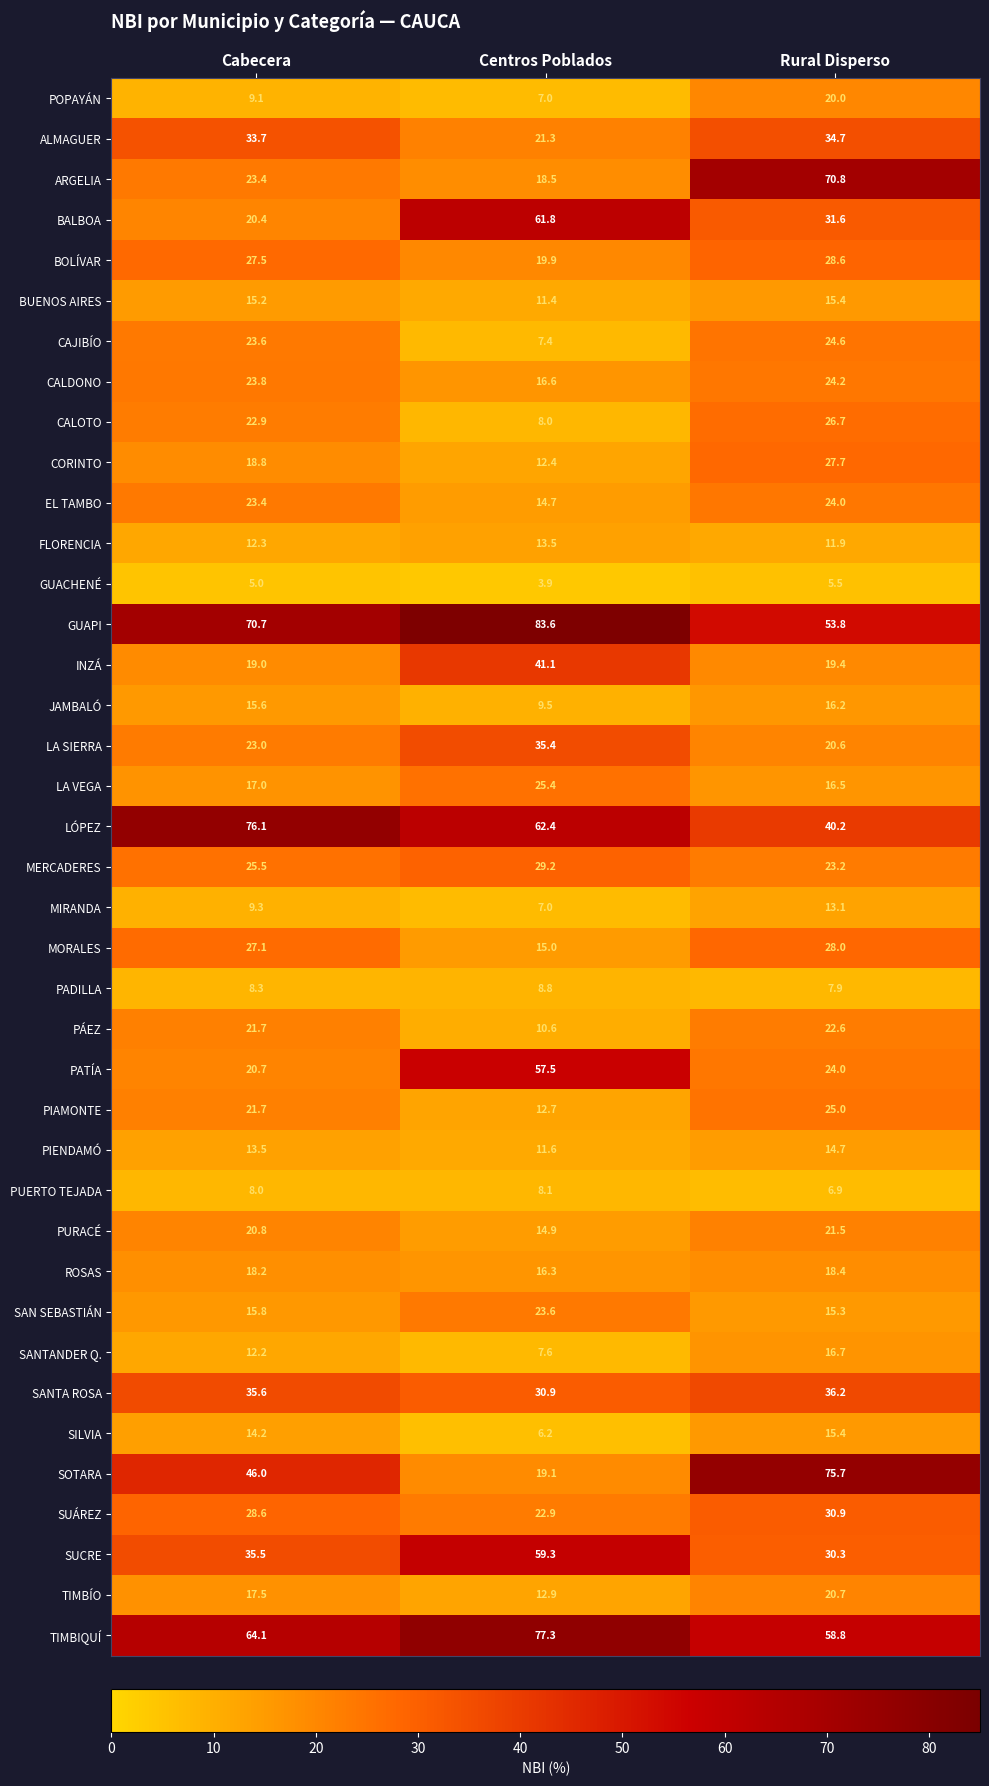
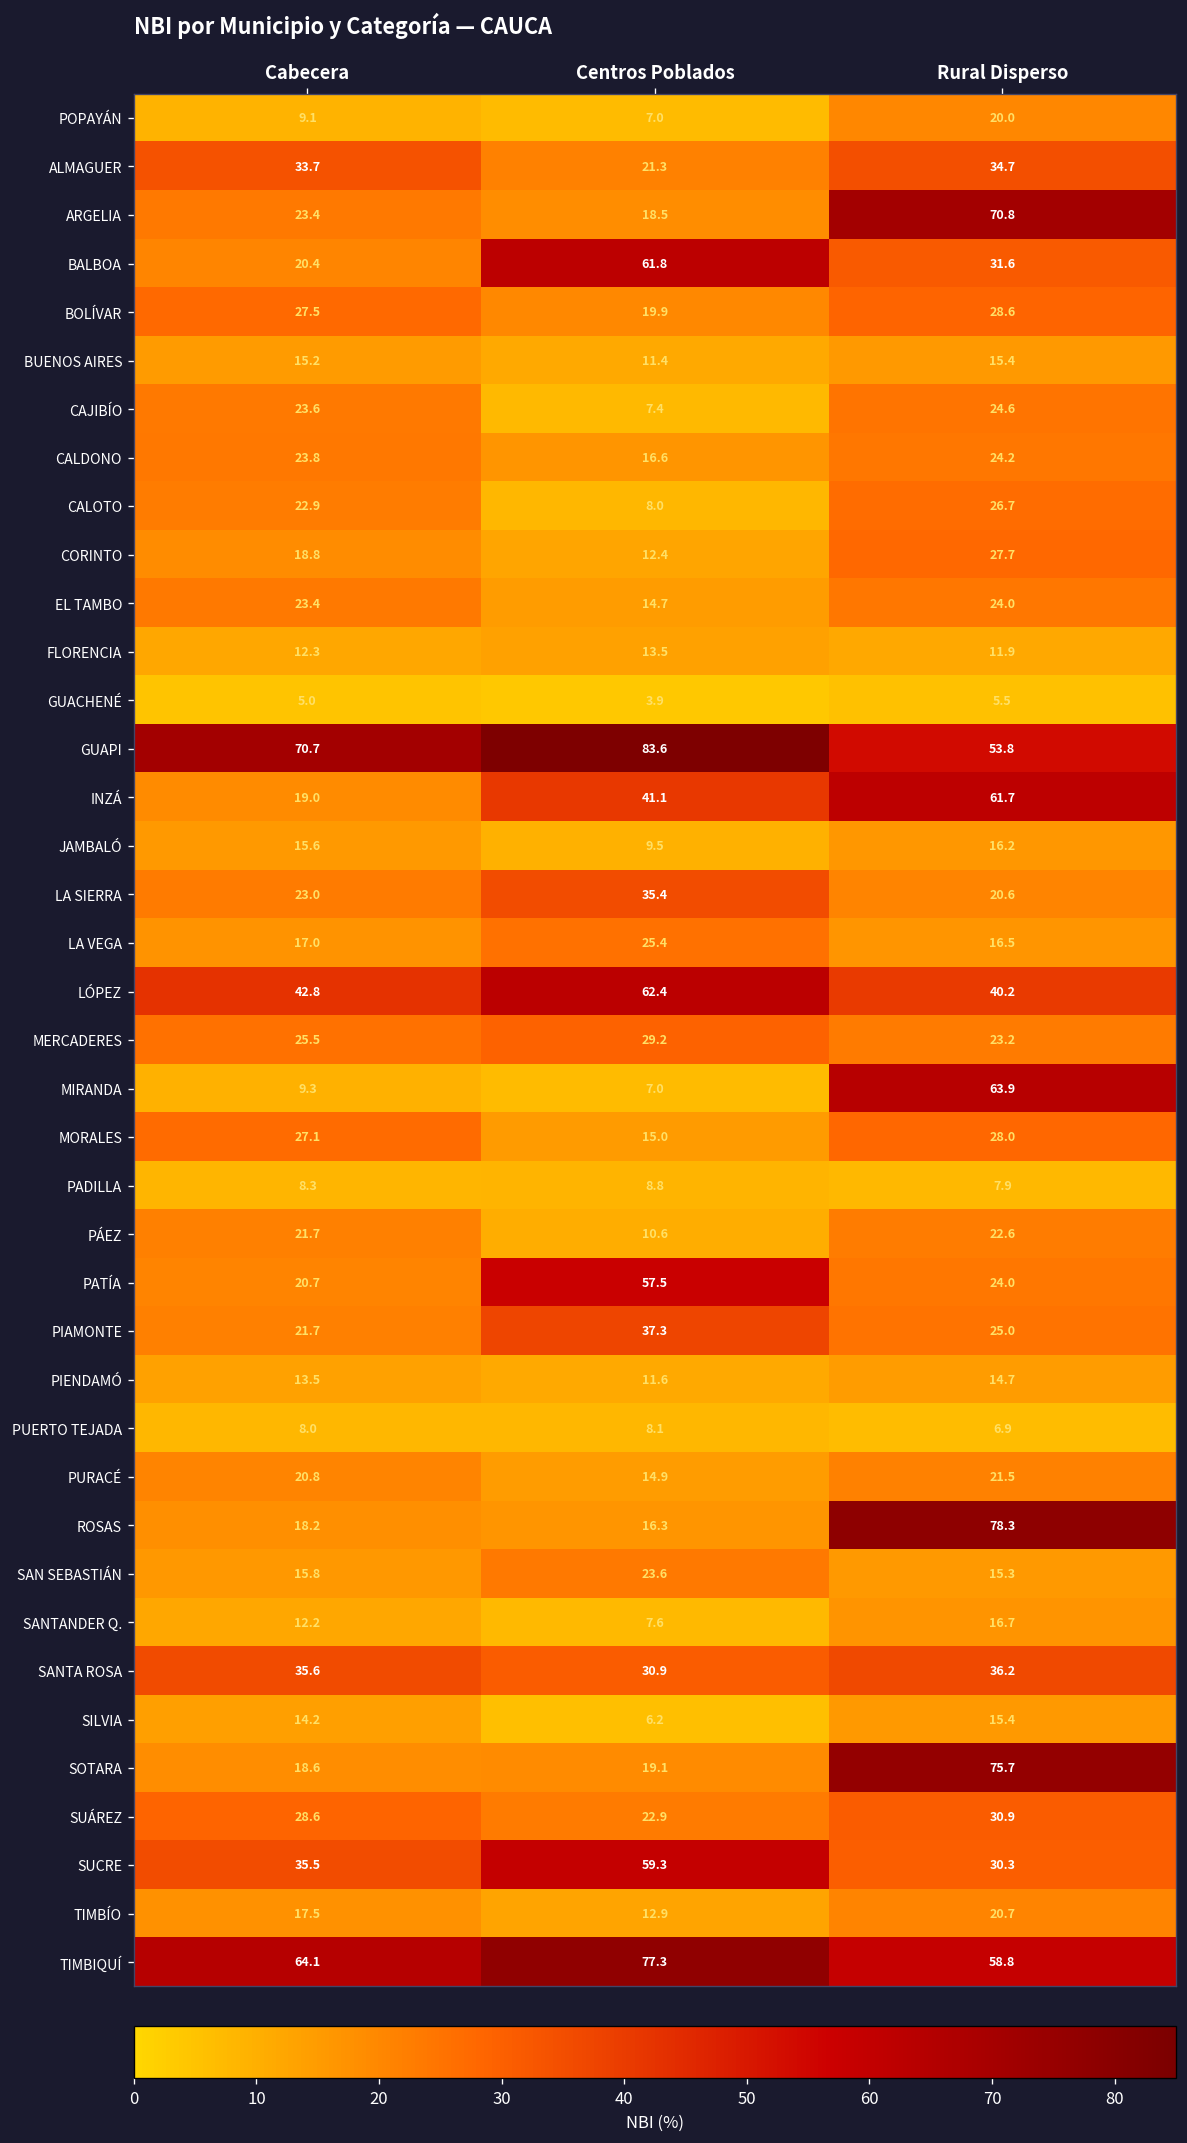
  {
    "POPAYÁN": {
      "Cabecera": 9.1,
      "Centros Poblados": 7.0,
      "Rural Disperso": 20.0
    },
    "ALMAGUER": {
      "Cabecera": 33.7,
      "Centros Poblados": 21.3,
      "Rural Disperso": 34.7
    },
    "ARGELIA": {
      "Cabecera": 23.4,
      "Centros Poblados": 18.5,
      "Rural Disperso": 70.8
    },
    "BALBOA": {
      "Cabecera": 20.4,
      "Centros Poblados": 61.8,
      "Rural Disperso": 31.6
    },
    "BOLÍVAR": {
      "Cabecera": 27.5,
      "Centros Poblados": 19.9,
      "Rural Disperso": 28.6
    },
    "BUENOS AIRES": {
      "Cabecera": 15.2,
      "Centros Poblados": 11.4,
      "Rural Disperso": 15.4
    },
    "CAJIBÍO": {
      "Cabecera": 23.6,
      "Centros Poblados": 7.4,
      "Rural Disperso": 24.6
    },
    "CALDONO": {
      "Cabecera": 23.8,
      "Centros Poblados": 16.6,
      "Rural Disperso": 24.2
    },
    "CALOTO": {
      "Cabecera": 22.9,
      "Centros Poblados": 8.0,
      "Rural Disperso": 26.7
    },
    "CORINTO": {
      "Cabecera": 18.8,
      "Centros Poblados": 12.4,
      "Rural Disperso": 27.7
    },
    "EL TAMBO": {
      "Cabecera": 23.4,
      "Centros Poblados": 14.7,
      "Rural Disperso": 24.0
    },
    "FLORENCIA": {
      "Cabecera": 12.3,
      "Centros Poblados": 13.5,
      "Rural Disperso": 11.9
    },
    "GUACHENÉ": {
      "Cabecera": 5.0,
      "Centros Poblados": 3.9,
      "Rural Disperso": 5.5
    },
    "GUAPI": {
      "Cabecera": 70.7,
      "Centros Poblados": 83.6,
      "Rural Disperso": 53.8
    },
    "INZÁ": {
      "Cabecera": 19.0,
      "Centros Poblados": 41.1,
-     "Rural Disperso": 19.4
+     "Rural Disperso": 61.7
    },
    "JAMBALÓ": {
      "Cabecera": 15.6,
      "Centros Poblados": 9.5,
      "Rural Disperso": 16.2
    },
    "LA SIERRA": {
      "Cabecera": 23.0,
      "Centros Poblados": 35.4,
      "Rural Disperso": 20.6
    },
    "LA VEGA": {
      "Cabecera": 17.0,
      "Centros Poblados": 25.4,
      "Rural Disperso": 16.5
    },
    "LÓPEZ": {
-     "Cabecera": 76.1,
+     "Cabecera": 42.8,
      "Centros Poblados": 62.4,
      "Rural Disperso": 40.2
    },
    "MERCADERES": {
      "Cabecera": 25.5,
      "Centros Poblados": 29.2,
      "Rural Disperso": 23.2
    },
    "MIRANDA": {
      "Cabecera": 9.3,
      "Centros Poblados": 7.0,
-     "Rural Disperso": 13.1
+     "Rural Disperso": 63.9
    },
    "MORALES": {
      "Cabecera": 27.1,
      "Centros Poblados": 15.0,
      "Rural Disperso": 28.0
    },
    "PADILLA": {
      "Cabecera": 8.3,
      "Centros Poblados": 8.8,
      "Rural Disperso": 7.9
    },
    "PÁEZ": {
      "Cabecera": 21.7,
      "Centros Poblados": 10.6,
      "Rural Disperso": 22.6
    },
    "PATÍA": {
      "Cabecera": 20.7,
      "Centros Poblados": 57.5,
      "Rural Disperso": 24.0
    },
    "PIAMONTE": {
      "Cabecera": 21.7,
-     "Centros Poblados": 12.7,
+     "Centros Poblados": 37.3,
      "Rural Disperso": 25.0
    },
    "PIENDAMÓ": {
      "Cabecera": 13.5,
      "Centros Poblados": 11.6,
      "Rural Disperso": 14.7
    },
    "PUERTO TEJADA": {
      "Cabecera": 8.0,
      "Centros Poblados": 8.1,
      "Rural Disperso": 6.9
    },
    "PURACÉ": {
      "Cabecera": 20.8,
      "Centros Poblados": 14.9,
      "Rural Disperso": 21.5
    },
    "ROSAS": {
      "Cabecera": 18.2,
      "Centros Poblados": 16.3,
-     "Rural Disperso": 18.4
+     "Rural Disperso": 78.3
    },
    "SAN SEBASTIÁN": {
      "Cabecera": 15.8,
      "Centros Poblados": 23.6,
      "Rural Disperso": 15.3
    },
    "SANTANDER Q.": {
      "Cabecera": 12.2,
      "Centros Poblados": 7.6,
      "Rural Disperso": 16.7
    },
    "SANTA ROSA": {
      "Cabecera": 35.6,
      "Centros Poblados": 30.9,
      "Rural Disperso": 36.2
    },
    "SILVIA": {
      "Cabecera": 14.2,
      "Centros Poblados": 6.2,
      "Rural Disperso": 15.4
    },
    "SOTARA": {
-     "Cabecera": 46.0,
+     "Cabecera": 18.6,
      "Centros Poblados": 19.1,
      "Rural Disperso": 75.7
    },
    "SUÁREZ": {
      "Cabecera": 28.6,
      "Centros Poblados": 22.9,
      "Rural Disperso": 30.9
    },
    "SUCRE": {
      "Cabecera": 35.5,
      "Centros Poblados": 59.3,
      "Rural Disperso": 30.3
    },
    "TIMBÍO": {
      "Cabecera": 17.5,
      "Centros Poblados": 12.9,
      "Rural Disperso": 20.7
    },
    "TIMBIQUÍ": {
      "Cabecera": 64.1,
      "Centros Poblados": 77.3,
      "Rural Disperso": 58.8
    }
  }
